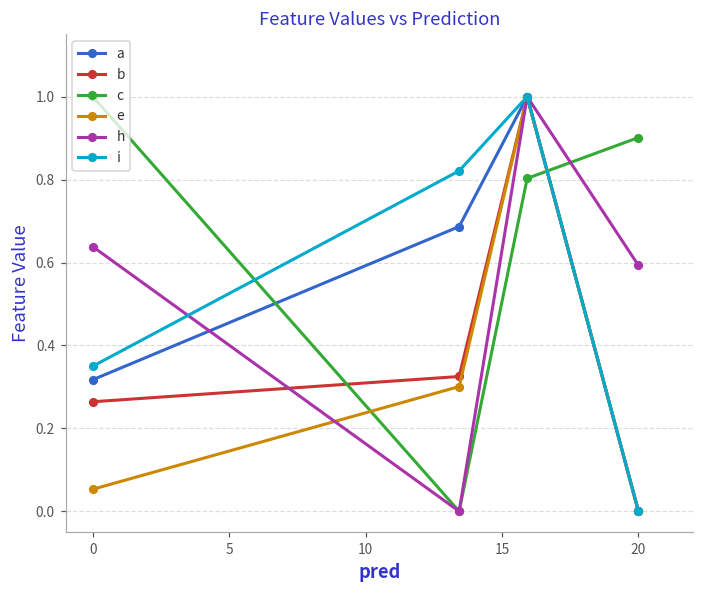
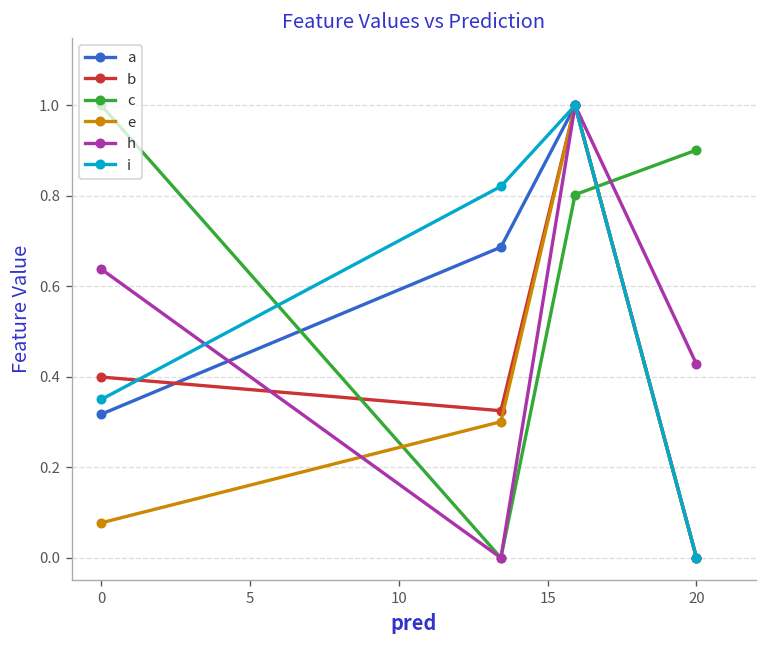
  {
    "a": {
      "0": 0.32
    },
    "b": {
-     "0": 0.26
+     "0": 0.40
    },
    "c": {
      "20": 0.90
    },
    "e": {
-     "0": 0.05
+     "0": 0.08
    },
    "h": {
      "0": 0.64,
-     "20": 0.59
+     "20": 0.43
    },
    "i": {
      "0": 0.35
    }
  }
